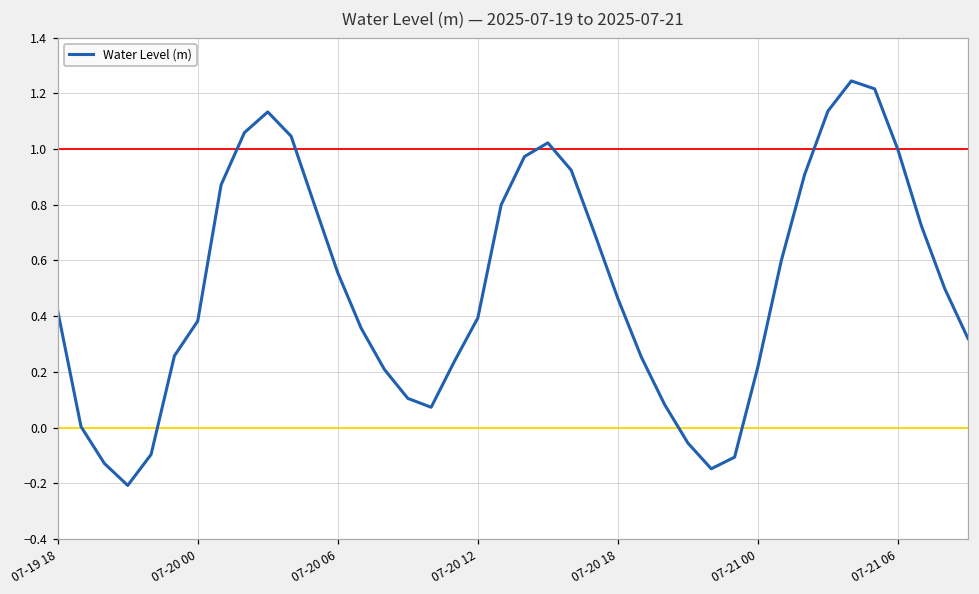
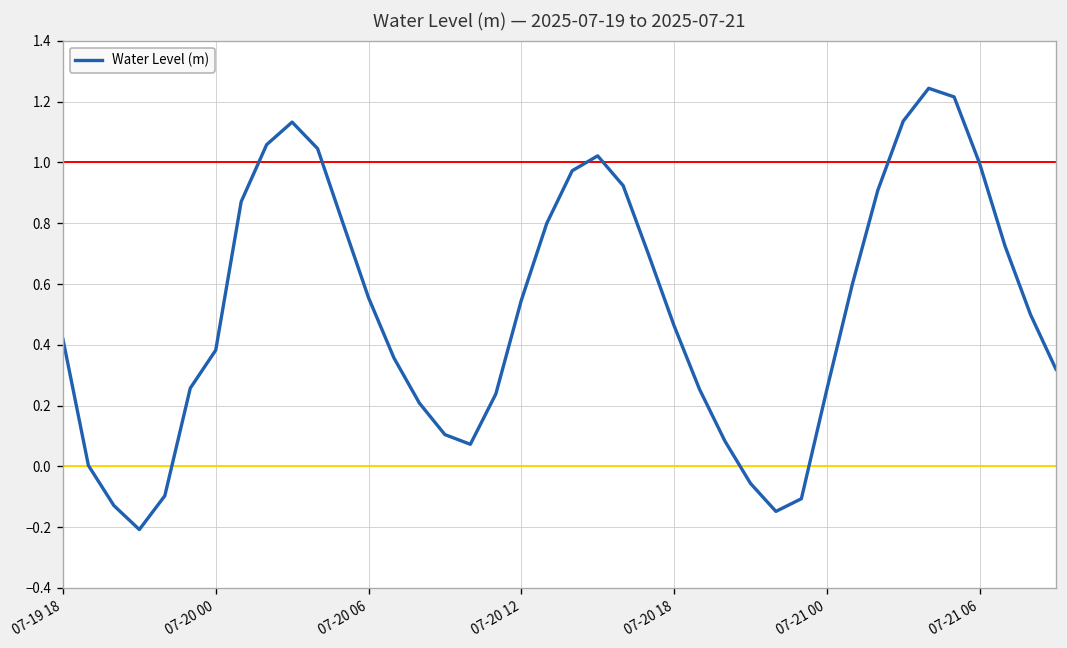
  {
    "07-19 18": 0.42,
    "07-20 00": 0.38,
    "07-20 06": 0.56,
-   "07-20 12": 0.39,
+   "07-20 12": 0.55,
    "07-20 18": 0.46,
-   "07-21 00": 0.22,
+   "07-21 00": 0.25,
    "07-21 06": 1.00
  }
